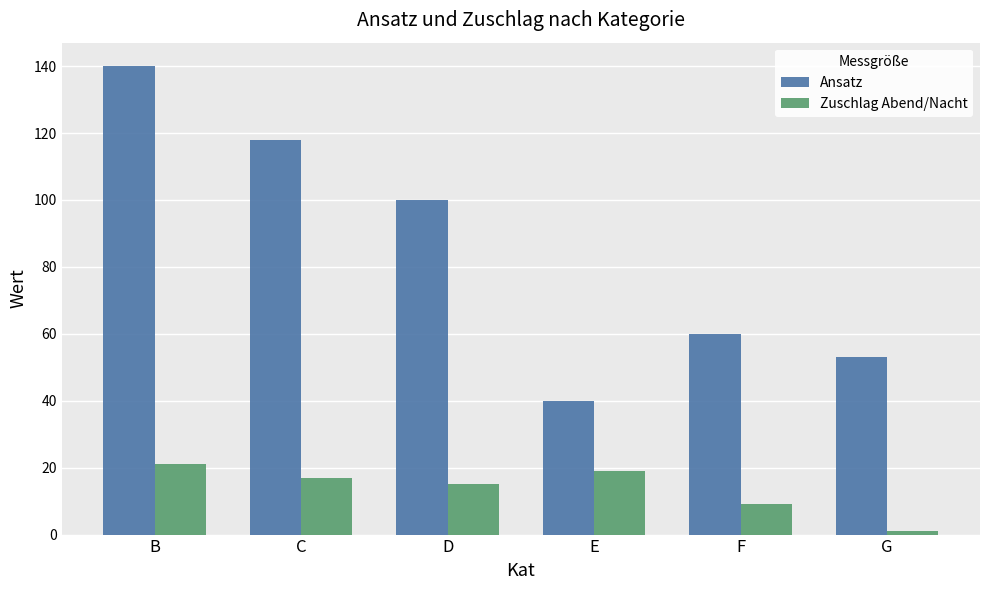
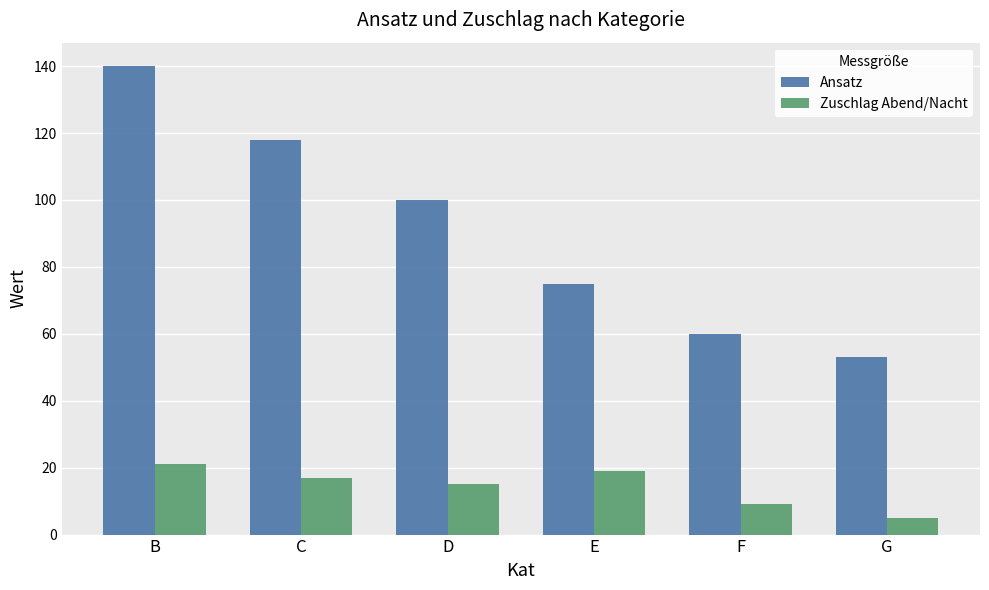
  {
    "Ansatz": {
      "B": 140,
      "C": 118,
      "D": 100,
-     "E": 40,
+     "E": 75,
      "F": 60,
      "G": 53
    },
    "Zuschlag Abend/Nacht": {
      "B": 21,
      "C": 17,
      "D": 15,
      "E": 19,
      "F": 9,
-     "G": 1
+     "G": 5
    }
  }
